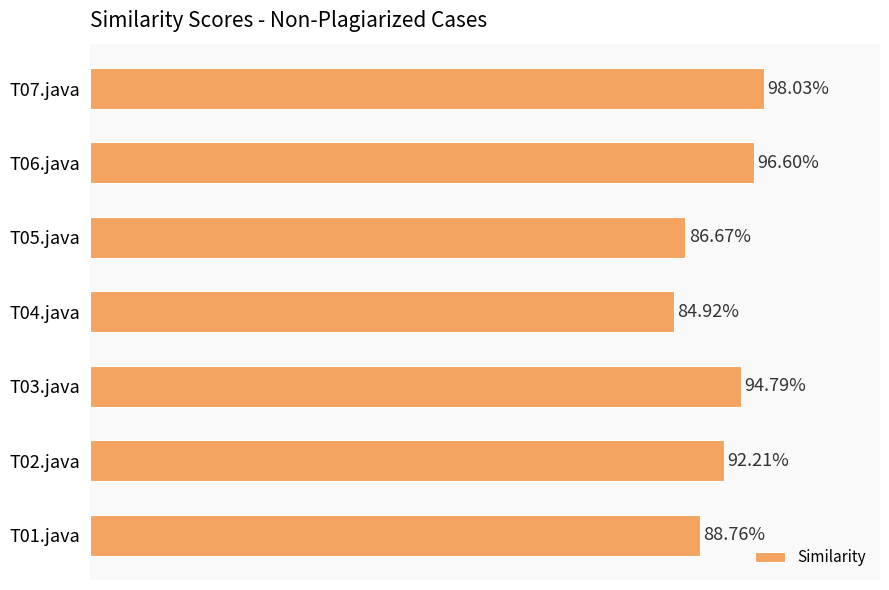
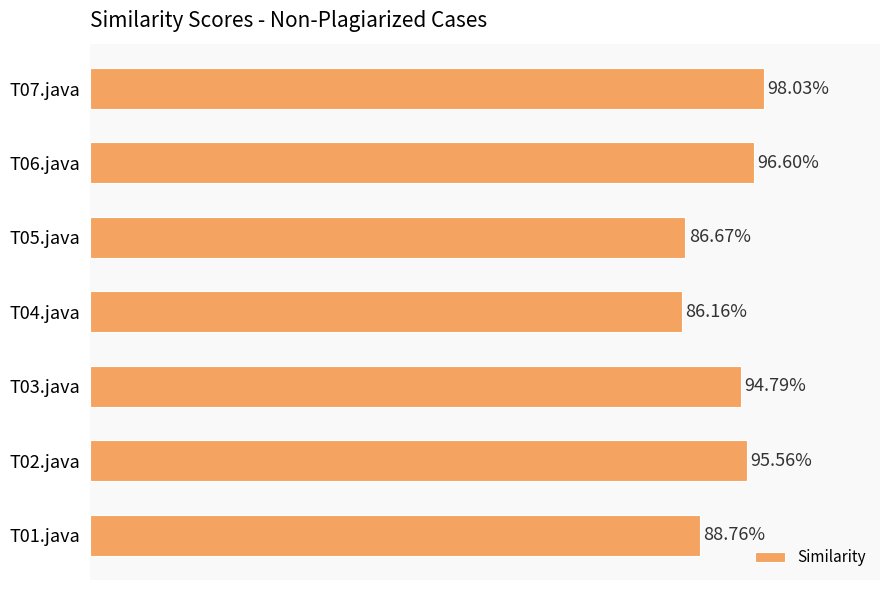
  {
    "T07.java": "98.03%",
    "T06.java": "96.60%",
    "T05.java": "86.67%",
-   "T04.java": "84.92%",
+   "T04.java": "86.16%",
    "T03.java": "94.79%",
-   "T02.java": "92.21%",
+   "T02.java": "95.56%",
    "T01.java": "88.76%"
  }
